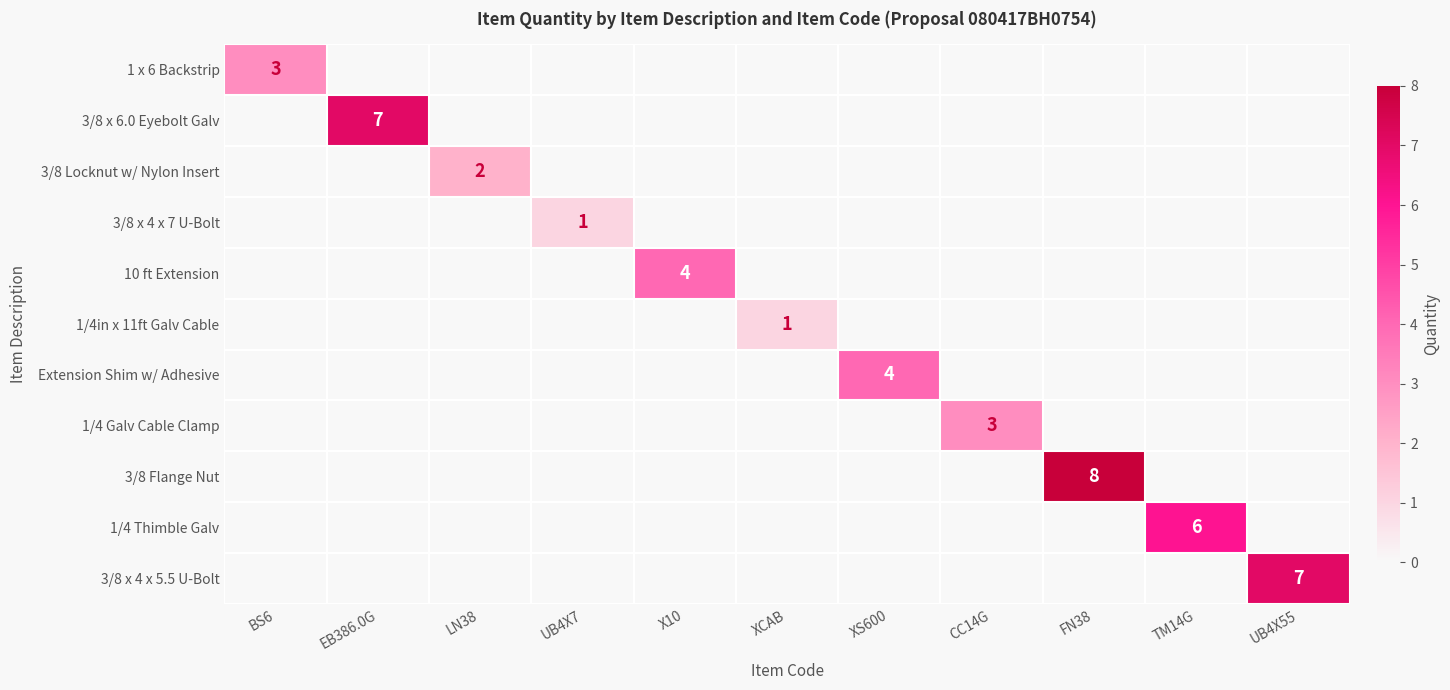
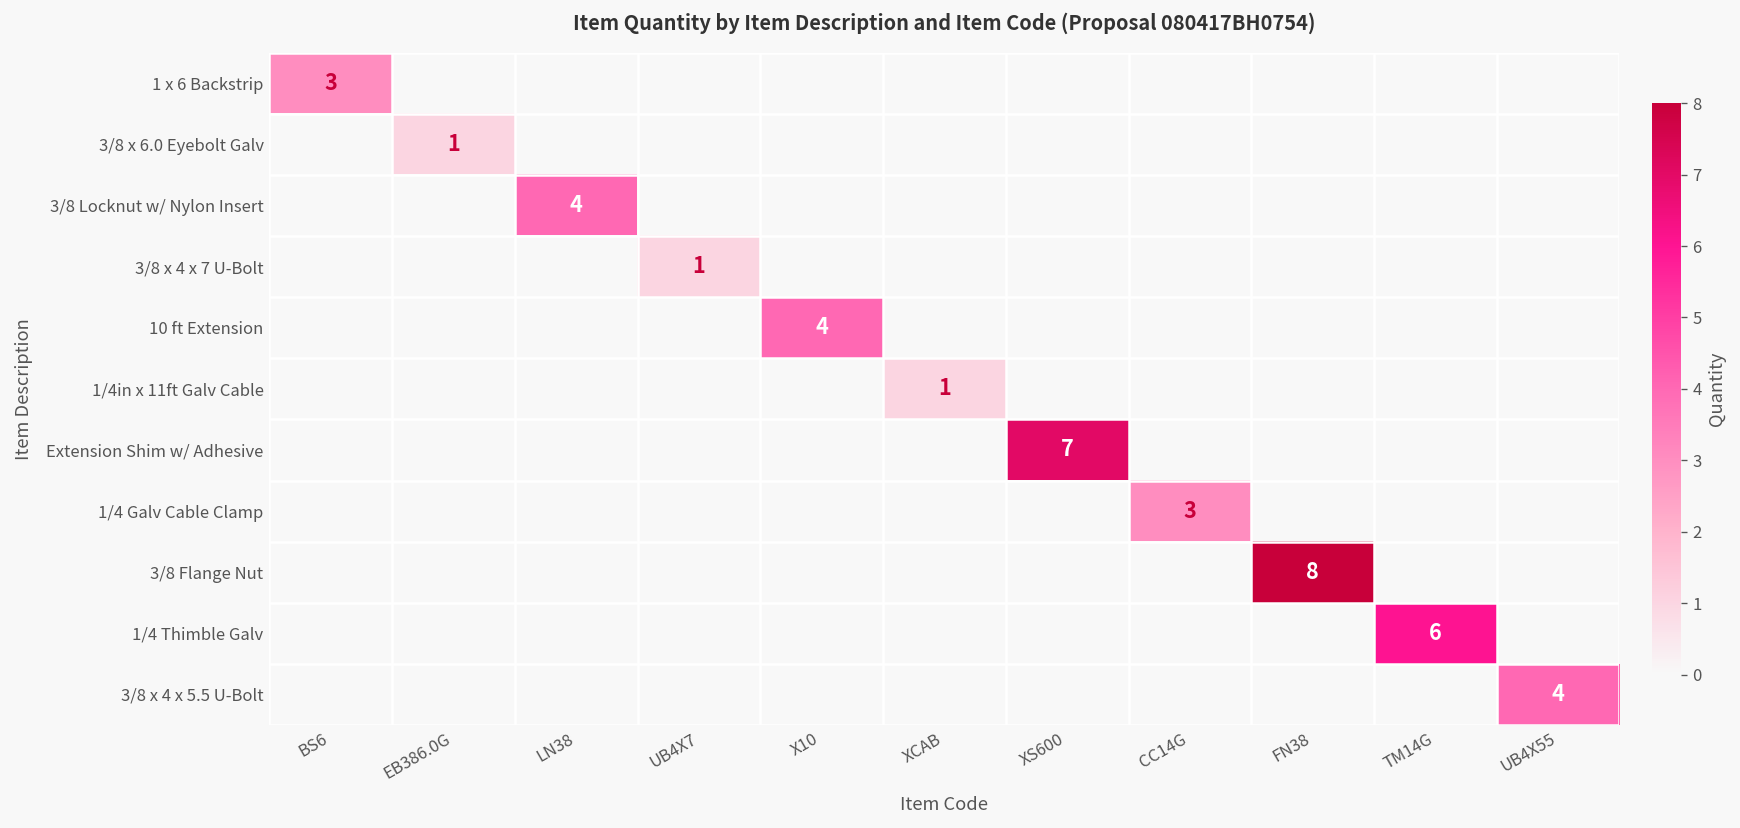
  {
    "1 x 6 Backstrip": {
      "BS6": 3
    },
    "3/8 x 6.0 Eyebolt Galv": {
-     "EB386.0G": 7
+     "EB386.0G": 1
    },
    "3/8 Locknut w/ Nylon Insert": {
-     "LN38": 2
+     "LN38": 4
    },
    "3/8 x 4 x 7 U-Bolt": {
      "UB4X7": 1
    },
    "10 ft Extension": {
      "X10": 4
    },
    "1/4in x 11ft Galv Cable": {
      "XCAB": 1
    },
    "Extension Shim w/ Adhesive": {
-     "XS600": 4
+     "XS600": 7
    },
    "1/4 Galv Cable Clamp": {
      "CC14G": 3
    },
    "3/8 Flange Nut": {
      "FN38": 8
    },
    "1/4 Thimble Galv": {
      "TM14G": 6
    },
    "3/8 x 4 x 5.5 U-Bolt": {
-     "UB4X55": 7
+     "UB4X55": 4
    }
  }
